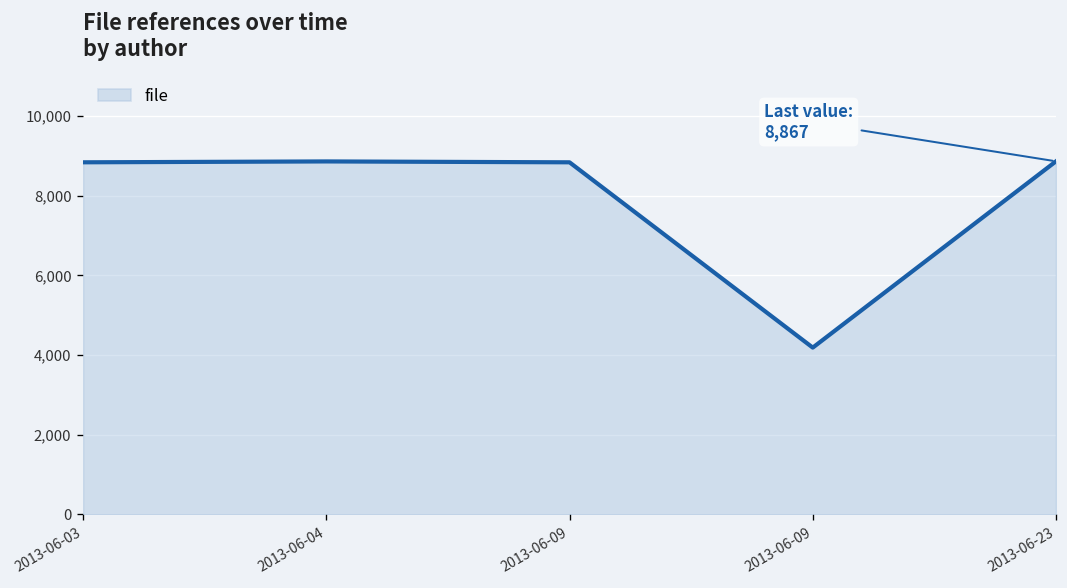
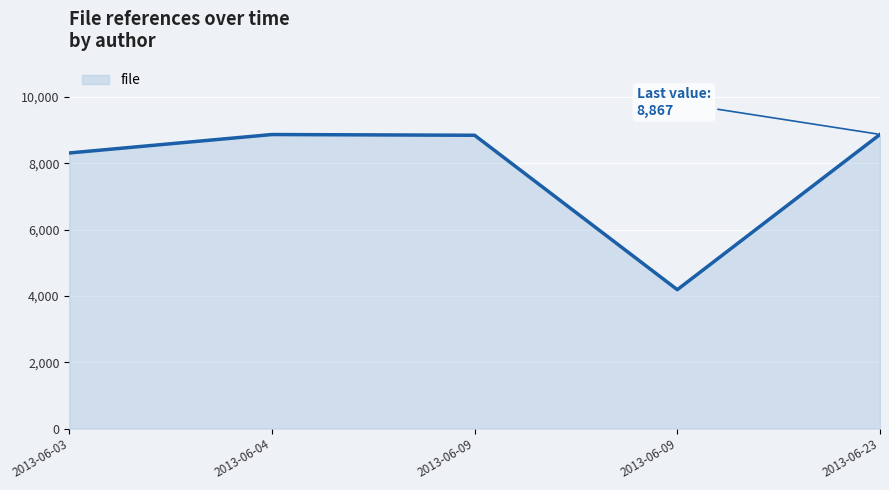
  {
-   "2013-06-03": "8,800",
+   "2013-06-03": "8,300",
    "2013-06-04": "8,900"
  }
